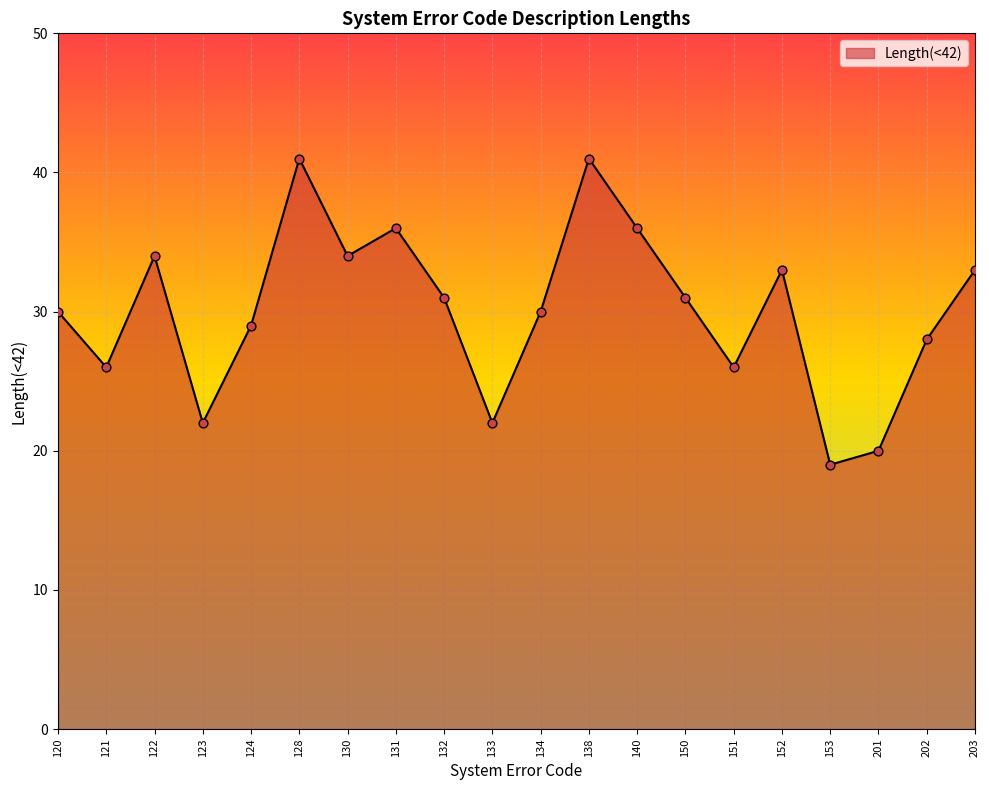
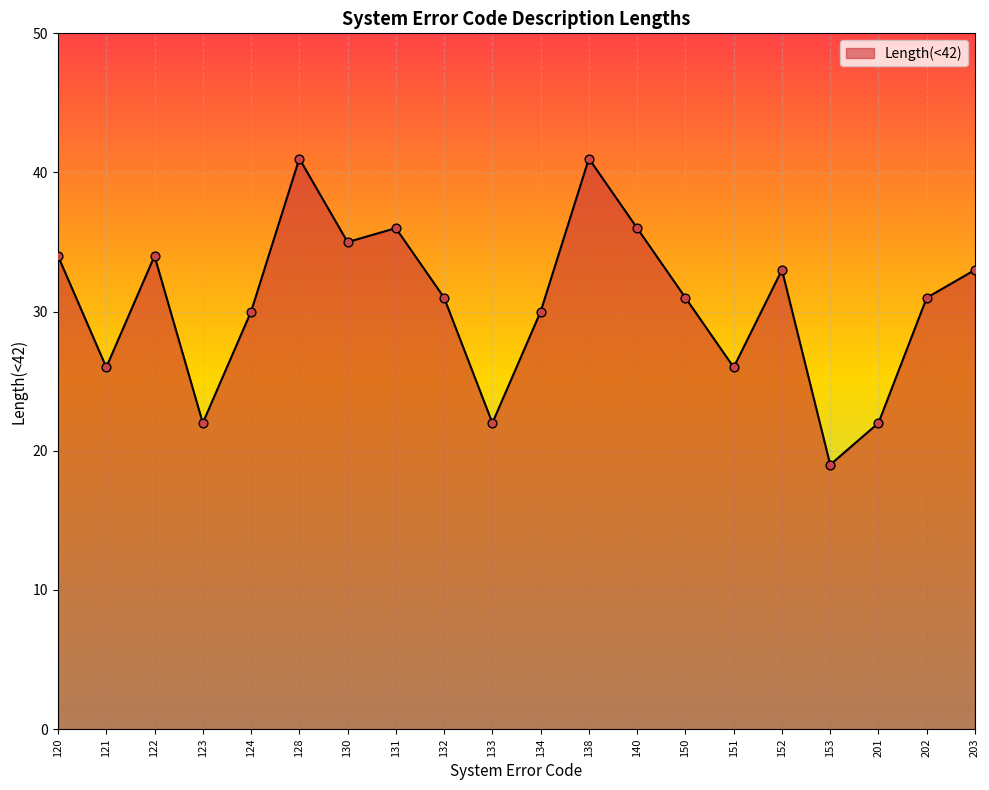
  {
-   "120": 30,
+   "120": 34,
    "121": 26,
    "122": 34,
    "123": 22,
-   "124": 29,
+   "124": 30,
    "128": 41,
-   "130": 34,
+   "130": 35,
    "131": 36,
    "132": 31,
    "133": 22,
    "134": 30,
    "138": 41,
    "140": 36,
    "150": 31,
    "151": 26,
    "152": 33,
    "153": 19,
-   "201": 20,
-   "202": 28,
+   "201": 22,
+   "202": 31,
    "203": 33
  }
